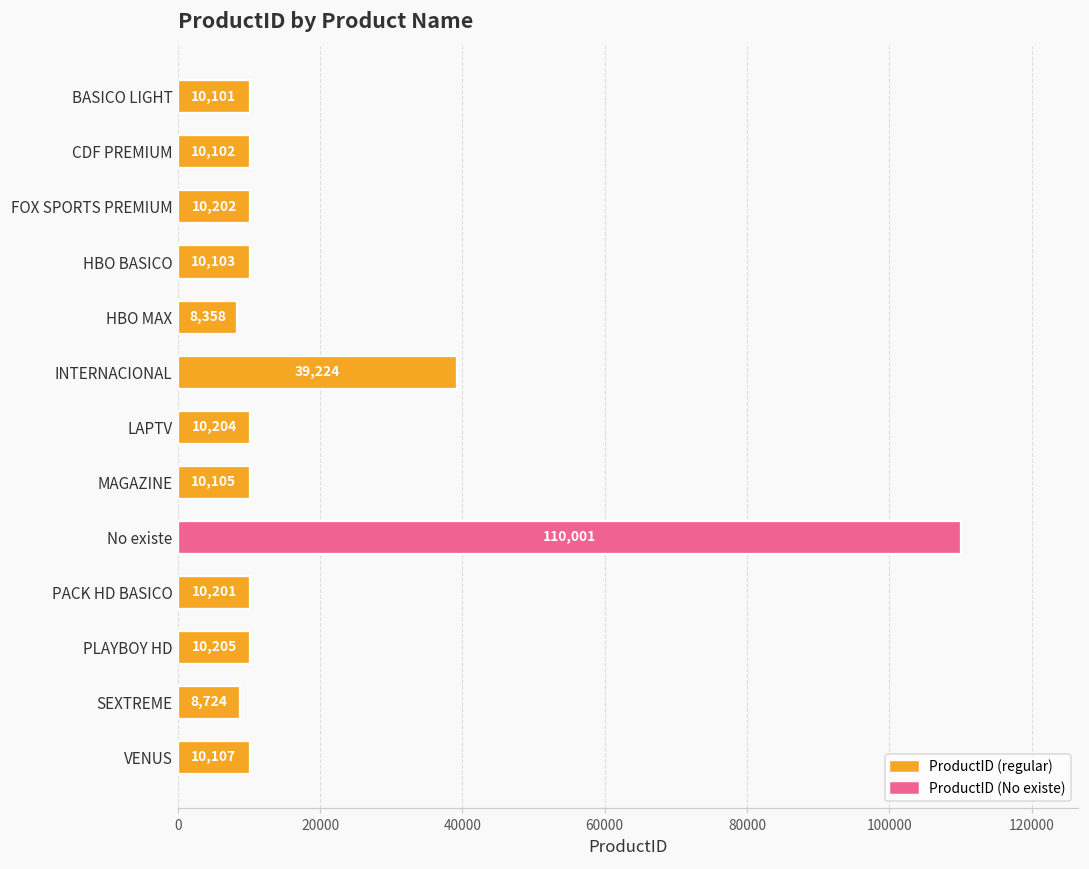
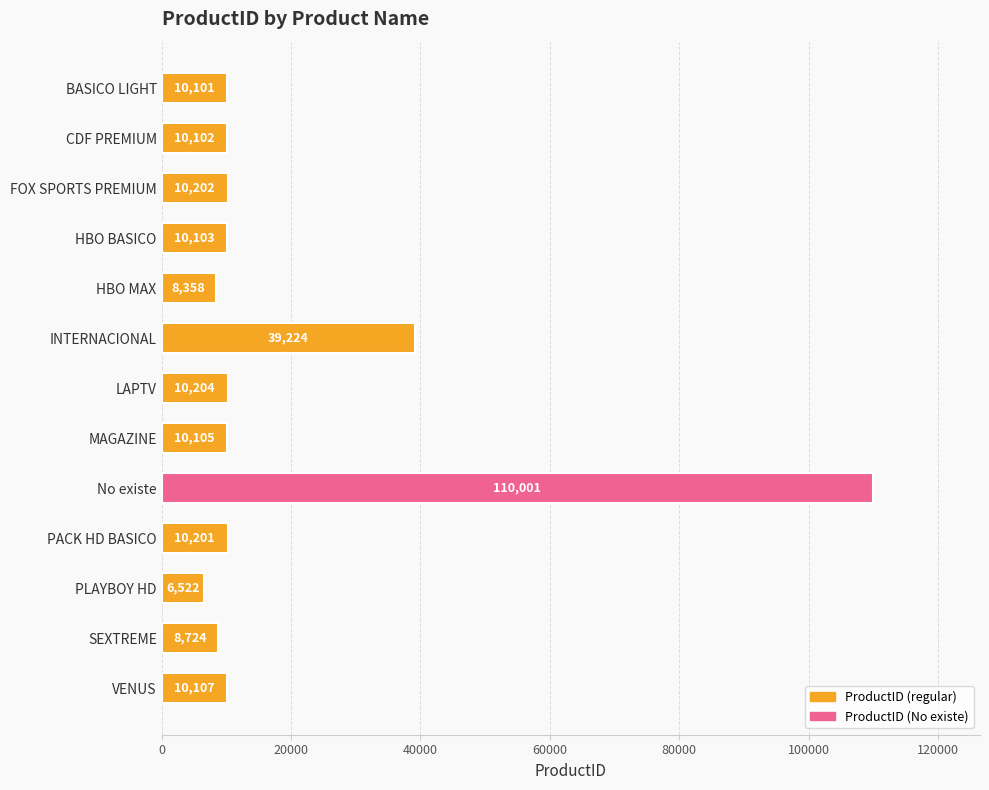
  {
    "BASICO LIGHT": "10,101",
    "CDF PREMIUM": "10,102",
    "FOX SPORTS PREMIUM": "10,202",
    "HBO BASICO": "10,103",
    "HBO MAX": "8,358",
    "INTERNACIONAL": "39,224",
    "LAPTV": "10,204",
    "MAGAZINE": "10,105",
    "No existe": "110,001",
    "PACK HD BASICO": "10,201",
-   "PLAYBOY HD": "10,205",
+   "PLAYBOY HD": "6,522",
    "SEXTREME": "8,724",
    "VENUS": "10,107"
  }
